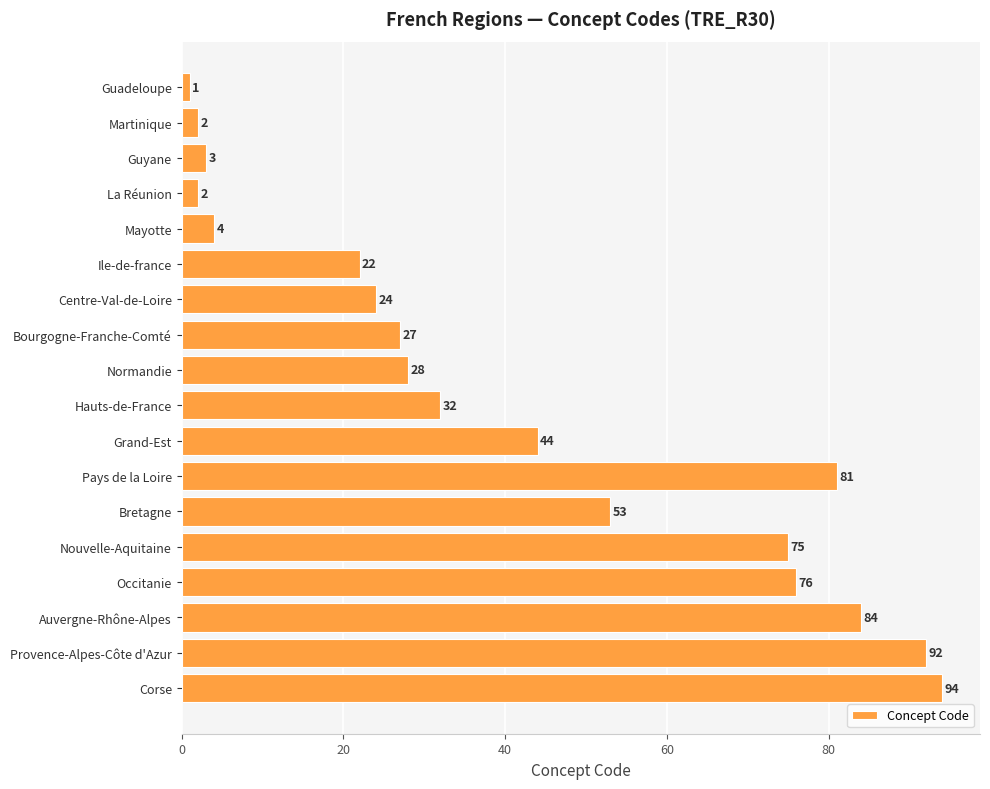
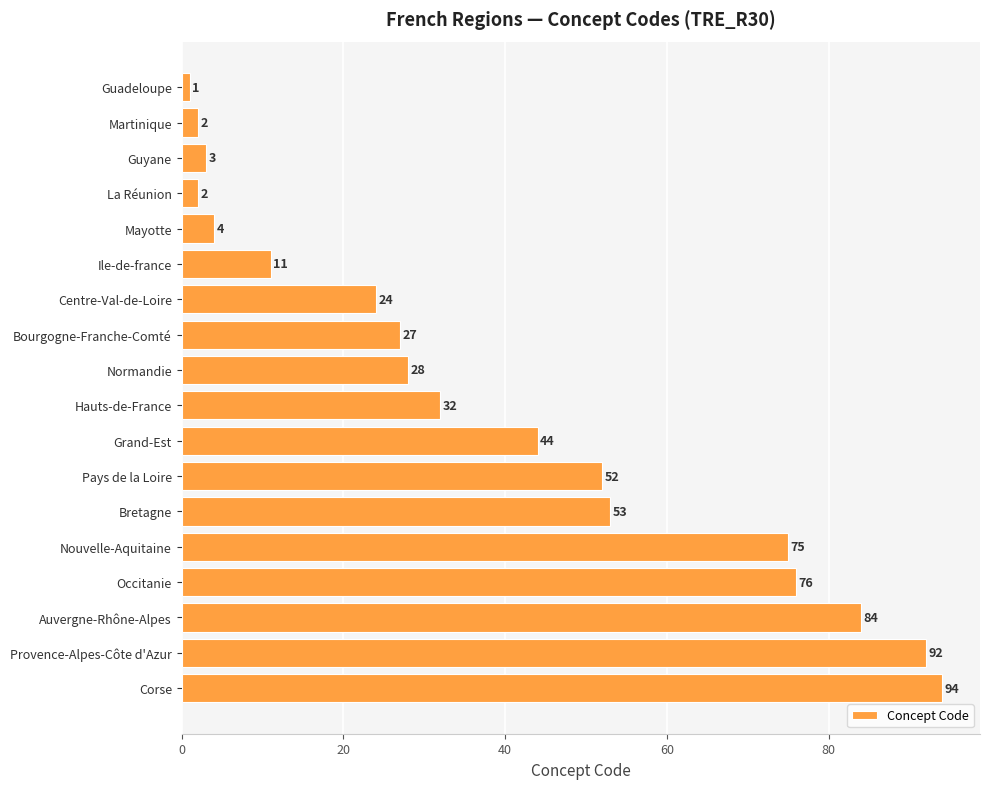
  {
    "Guadeloupe": 1,
    "Martinique": 2,
    "Guyane": 3,
    "La Réunion": 2,
    "Mayotte": 4,
-   "Ile-de-france": 22,
+   "Ile-de-france": 11,
    "Centre-Val-de-Loire": 24,
    "Bourgogne-Franche-Comté": 27,
    "Normandie": 28,
    "Hauts-de-France": 32,
    "Grand-Est": 44,
-   "Pays de la Loire": 81,
+   "Pays de la Loire": 52,
    "Bretagne": 53,
    "Nouvelle-Aquitaine": 75,
    "Occitanie": 76,
    "Auvergne-Rhône-Alpes": 84,
    "Provence-Alpes-Côte d'Azur": 92,
    "Corse": 94
  }
